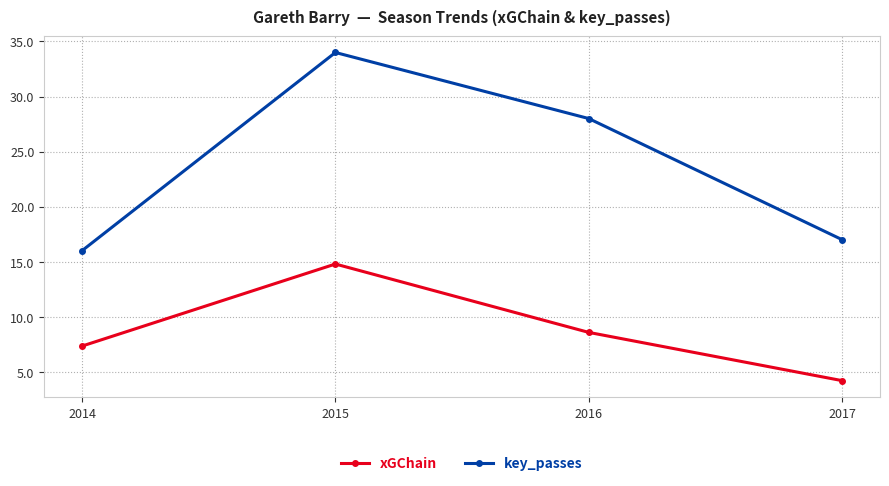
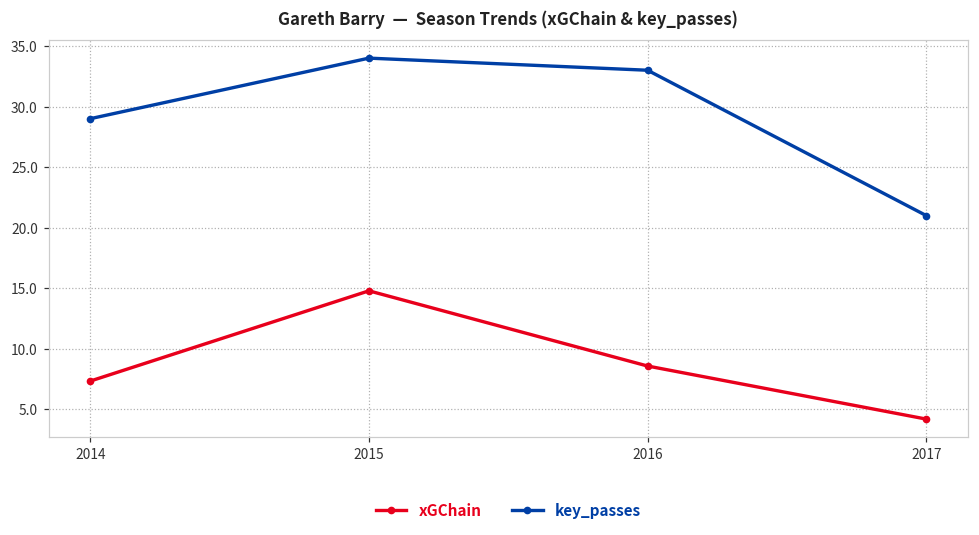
  {
    "xGChain": {
      "2014": 7.3,
      "2015": 15,
      "2016": 8.6,
      "2017": 4
    },
    "key_passes": {
-     "2014": 16,
+     "2014": 29,
      "2015": 34,
-     "2016": 28,
-     "2017": 17
+     "2016": 33,
+     "2017": 21
    }
  }
